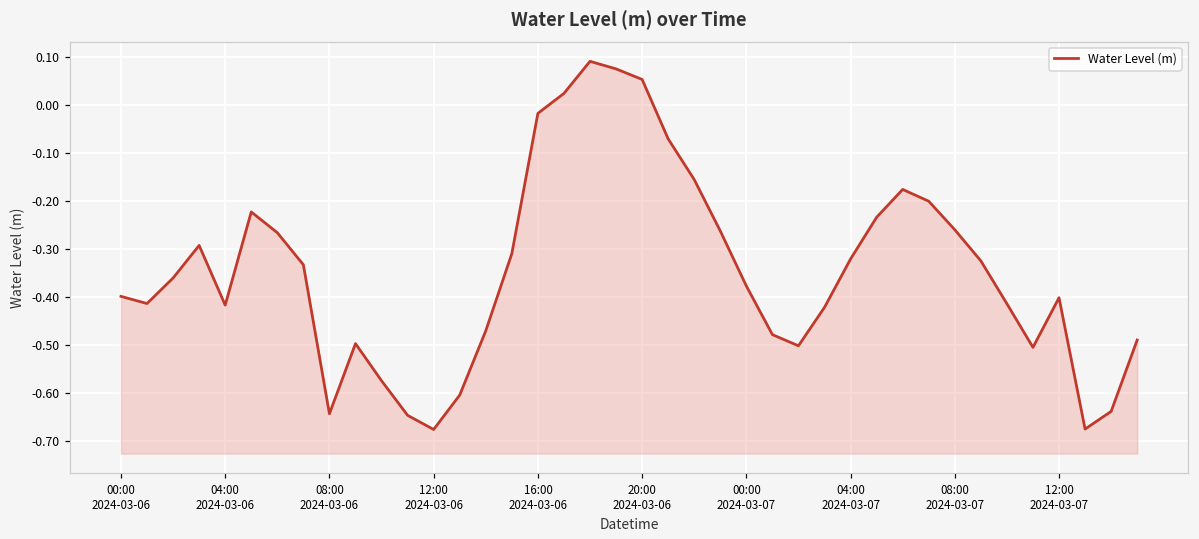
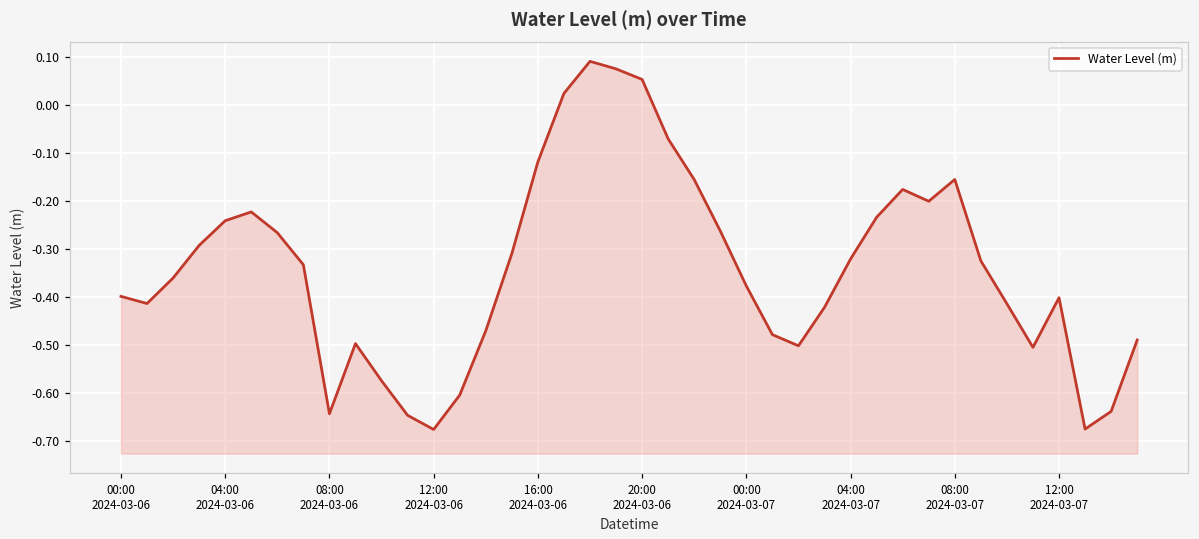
  {
    "00:00 2024-03-06": -0.40,
-   "04:00 2024-03-06": -0.42,
+   "04:00 2024-03-06": -0.24,
    "08:00 2024-03-06": -0.64,
    "12:00 2024-03-06": -0.68,
-   "16:00 2024-03-06": -0.02,
+   "16:00 2024-03-06": -0.12,
    "20:00 2024-03-06": 0.05,
    "00:00 2024-03-07": -0.38,
    "04:00 2024-03-07": -0.32,
-   "08:00 2024-03-07": -0.26,
+   "08:00 2024-03-07": -0.16,
    "12:00 2024-03-07": -0.40
  }
